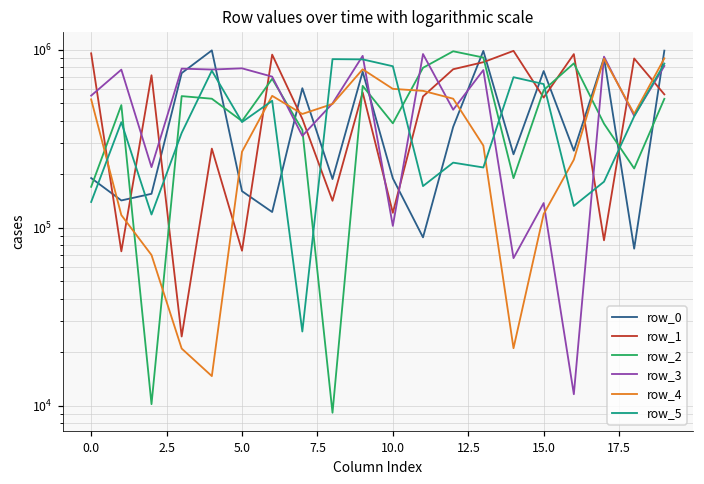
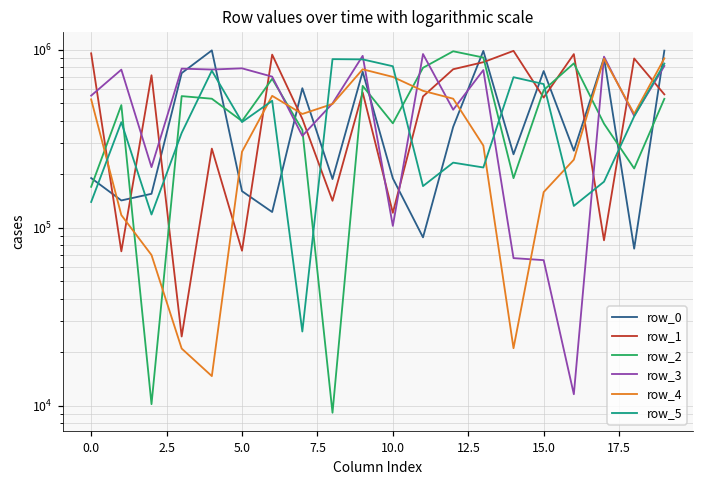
  {
    "row_0": {
      "0.0": 190000,
      "5.0": 160000,
      "10.0": 190000,
      "15.0": 800000
    },
    "row_1": {
      "0.0": 1000000,
      "5.0": 70000,
      "10.0": 120000,
      "15.0": 540000
    },
    "row_3": {
      "0.0": 550000,
      "5.0": 800000,
      "10.0": 100000,
-     "15.0": 140000
+     "15.0": 66000
    },
    "row_4": {
      "0.0": 530000,
      "5.0": 270000,
-     "10.0": 600000,
-     "15.0": 120000
+     "10.0": 700000,
+     "15.0": 160000
    }
  }
